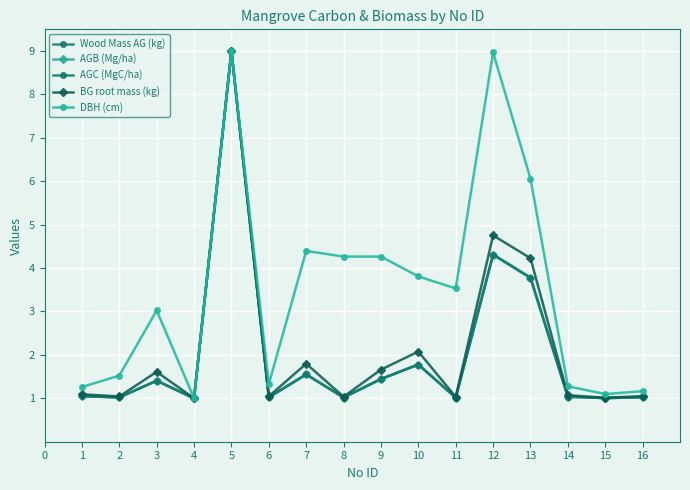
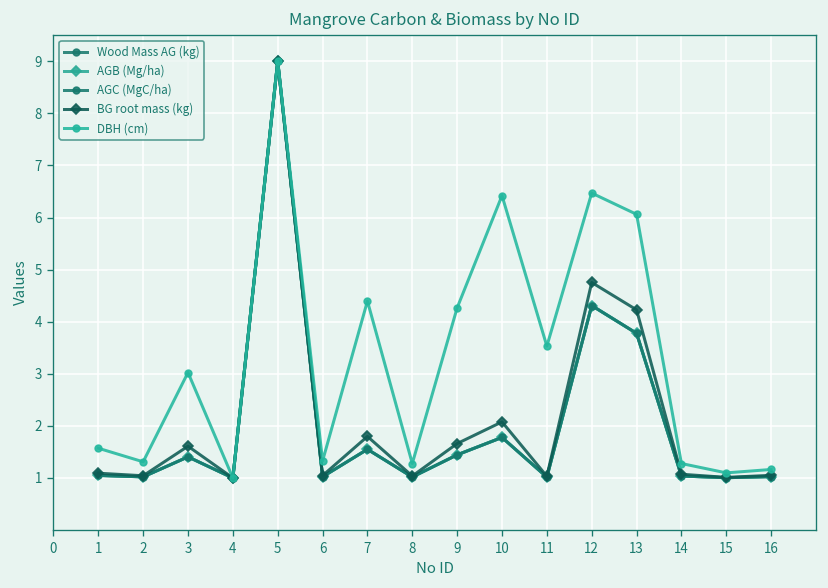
  {
    "DBH (cm)": {
-     "1": 1.3,
-     "2": 1.5,
+     "1": 1.6,
+     "2": 1.3,
      "3": 3.0,
      "6": 1.3,
      "7": 4.4,
-     "8": 4.3,
+     "8": 1.3,
      "9": 4.3,
-     "10": 3.8,
+     "10": 6.4,
      "11": 3.5,
-     "12": 9.0,
+     "12": 6.5,
      "13": 6.1,
      "14": 1.3,
      "15": 1.1,
      "16": 1.2
    }
  }
